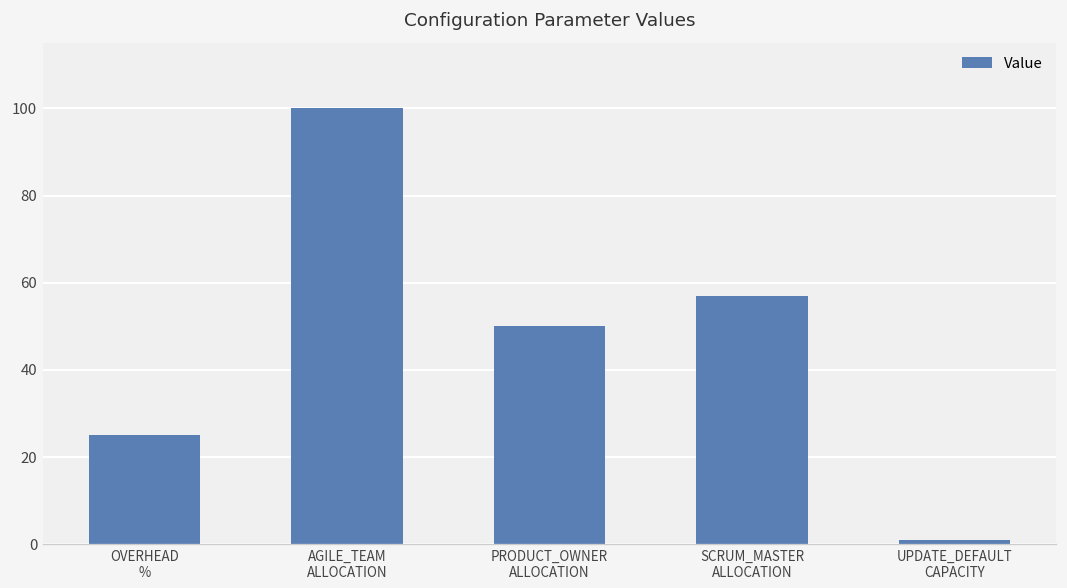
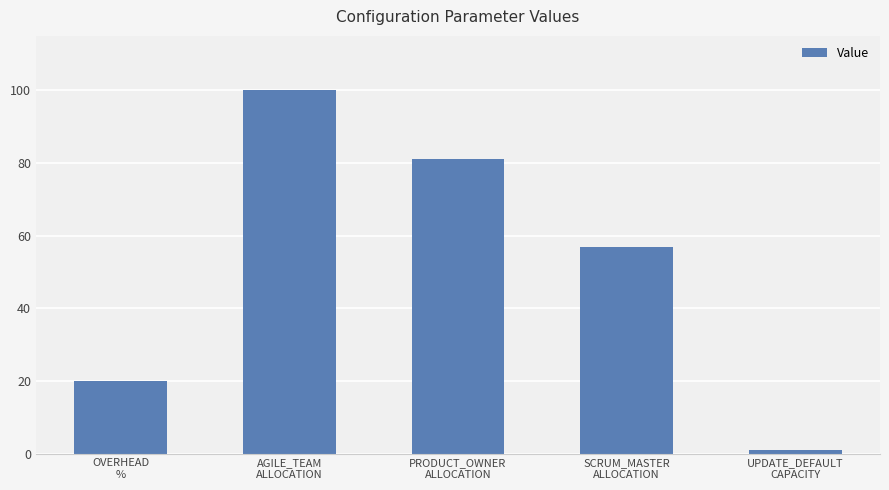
  {
-   "OVERHEAD %": 25,
+   "OVERHEAD %": 20,
    "AGILE_TEAM ALLOCATION": 100,
-   "PRODUCT_OWNER ALLOCATION": 50,
+   "PRODUCT_OWNER ALLOCATION": 81,
    "SCRUM_MASTER ALLOCATION": 57,
    "UPDATE_DEFAULT CAPACITY": 1
  }
